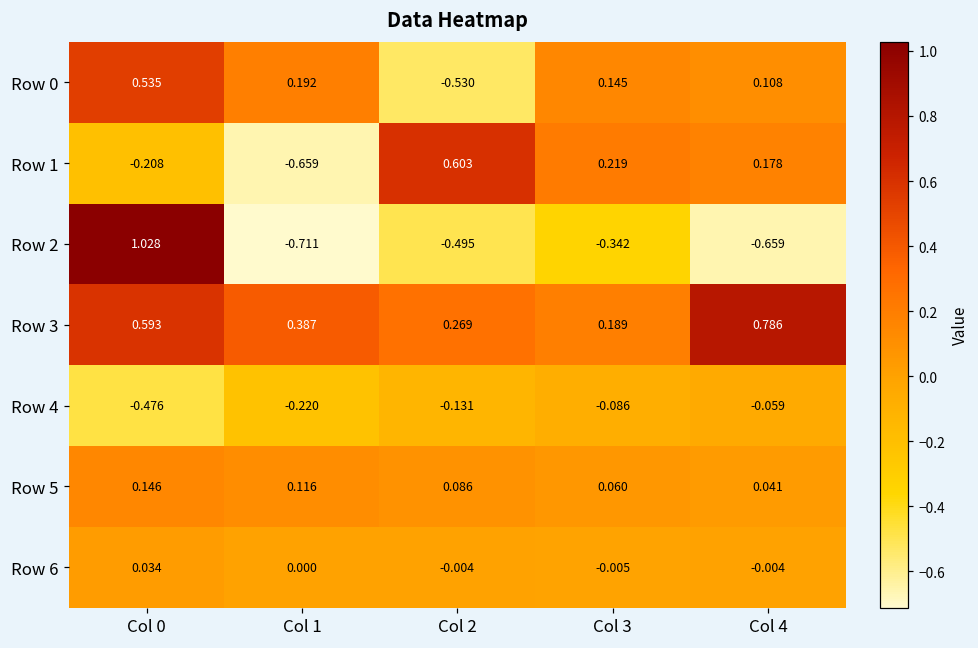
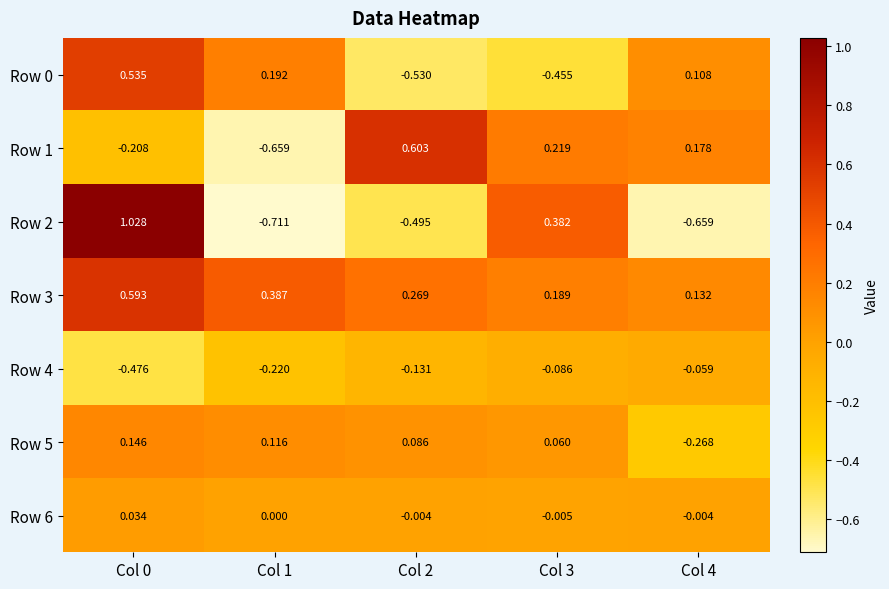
  {
    "Row 0": {
      "Col 0": 0.535,
      "Col 1": 0.192,
      "Col 2": -0.530,
-     "Col 3": 0.145,
+     "Col 3": -0.455,
      "Col 4": 0.108
    },
    "Row 1": {
      "Col 0": -0.208,
      "Col 1": -0.659,
      "Col 2": 0.603,
      "Col 3": 0.219,
      "Col 4": 0.178
    },
    "Row 2": {
      "Col 0": 1.028,
      "Col 1": -0.711,
      "Col 2": -0.495,
-     "Col 3": -0.342,
+     "Col 3": 0.382,
      "Col 4": -0.659
    },
    "Row 3": {
      "Col 0": 0.593,
      "Col 1": 0.387,
      "Col 2": 0.269,
      "Col 3": 0.189,
-     "Col 4": 0.786
+     "Col 4": 0.132
    },
    "Row 4": {
      "Col 0": -0.476,
      "Col 1": -0.220,
      "Col 2": -0.131,
      "Col 3": -0.086,
      "Col 4": -0.059
    },
    "Row 5": {
      "Col 0": 0.146,
      "Col 1": 0.116,
      "Col 2": 0.086,
      "Col 3": 0.060,
-     "Col 4": 0.041
+     "Col 4": -0.268
    },
    "Row 6": {
      "Col 0": 0.034,
      "Col 1": 0.000,
      "Col 2": -0.004,
      "Col 3": -0.005,
      "Col 4": -0.004
    }
  }
